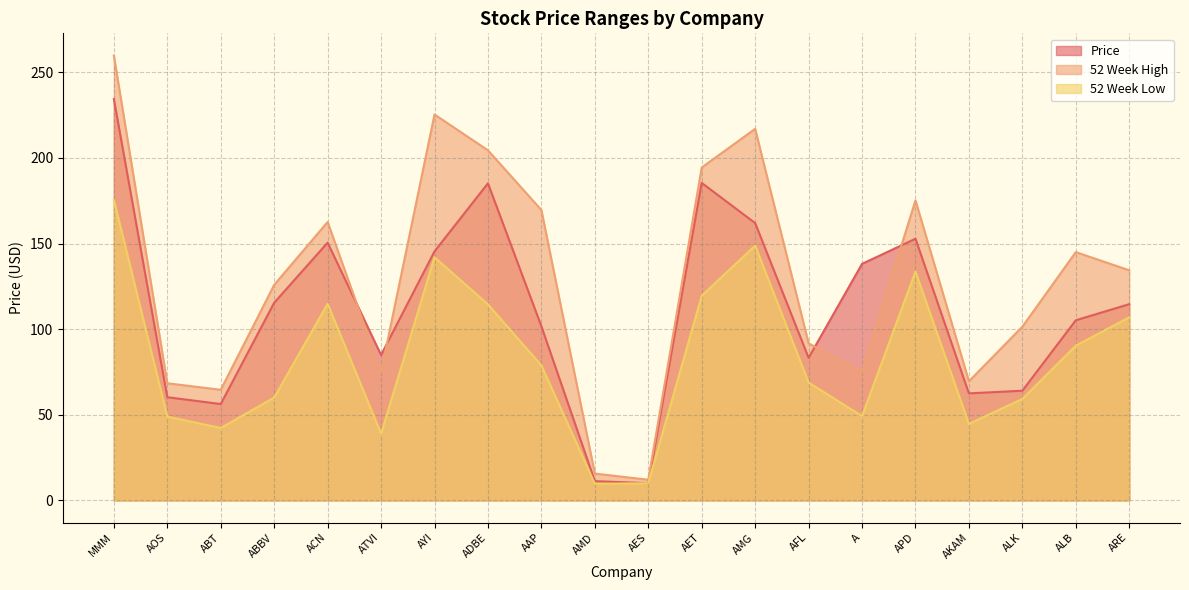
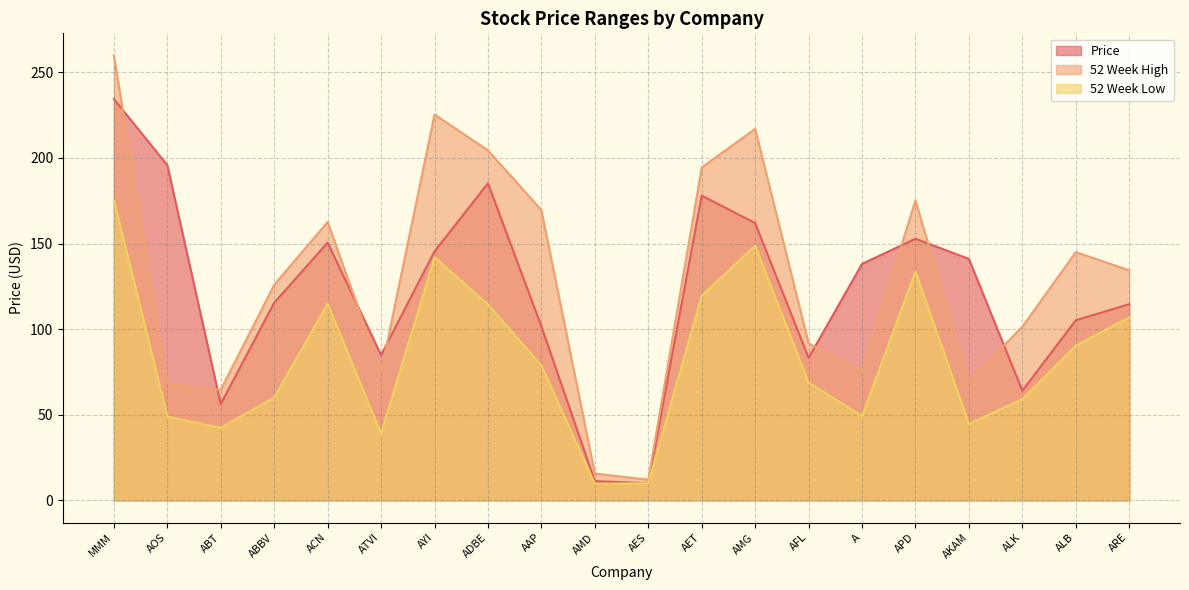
  {
    "Price": {
      "MMM": 234,
-     "AOS": 60,
+     "AOS": 196,
      "ABT": 56,
      "ABBV": 115,
      "ACN": 151,
      "ATVI": 85,
      "AYI": 145,
      "ADBE": 185,
      "AAP": 102,
      "AMD": 11,
-     "AET": 185,
+     "AET": 178,
      "AMG": 162,
      "AFL": 83,
      "A": 138,
      "APD": 153,
-     "AKAM": 62,
+     "AKAM": 141,
      "ALK": 64,
      "ALB": 105,
      "ARE": 115
    }
  }
